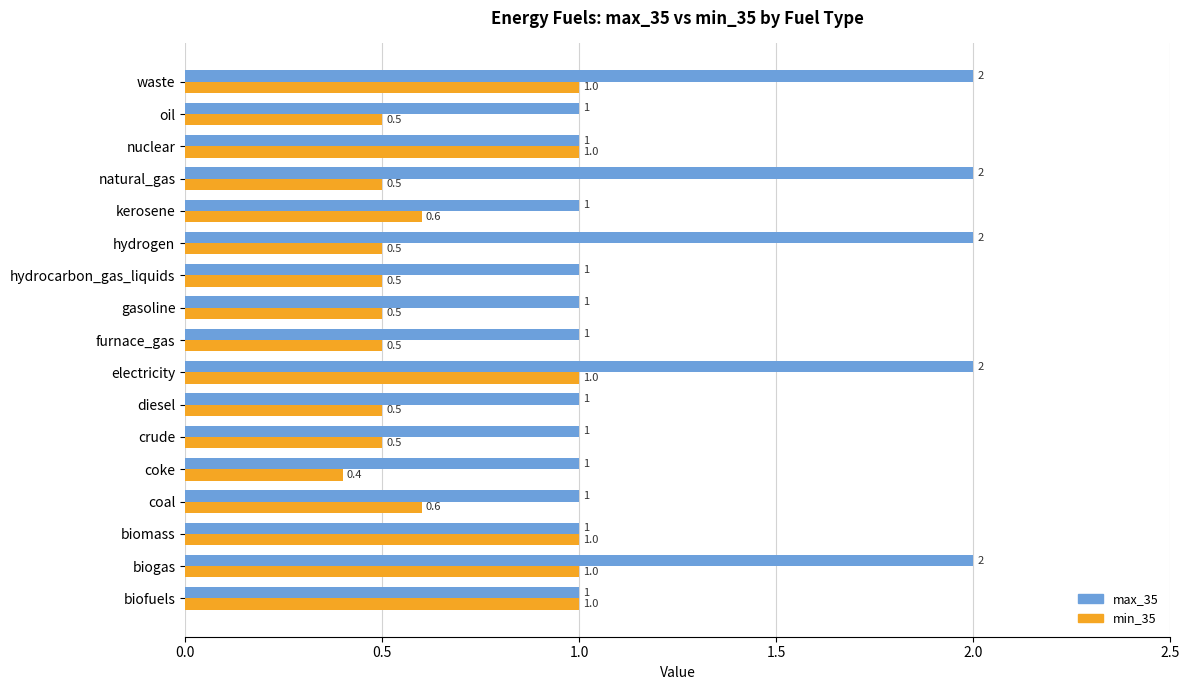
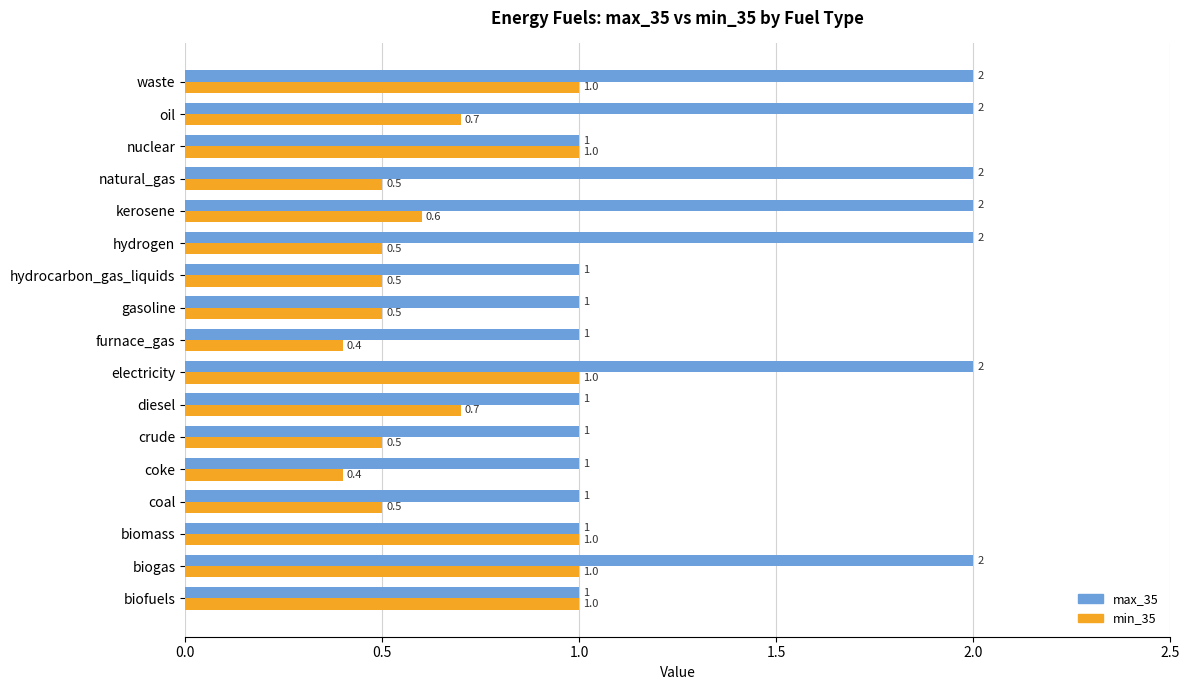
  {
    "max_35": {
      "waste": 2,
-     "oil": 1,
+     "oil": 2,
      "nuclear": 1,
      "natural_gas": 2,
-     "kerosene": 1,
+     "kerosene": 2,
      "hydrogen": 2,
      "hydrocarbon_gas_liquids": 1,
      "gasoline": 1,
      "furnace_gas": 1,
      "electricity": 2,
      "diesel": 1,
      "crude": 1,
      "coke": 1,
      "coal": 1,
      "biomass": 1,
      "biogas": 2,
      "biofuels": 1
    },
    "min_35": {
      "waste": 1.0,
-     "oil": 0.5,
+     "oil": 0.7,
      "nuclear": 1.0,
      "natural_gas": 0.5,
      "kerosene": 0.6,
      "hydrogen": 0.5,
      "hydrocarbon_gas_liquids": 0.5,
      "gasoline": 0.5,
-     "furnace_gas": 0.5,
+     "furnace_gas": 0.4,
      "electricity": 1.0,
-     "diesel": 0.5,
+     "diesel": 0.7,
      "crude": 0.5,
      "coke": 0.4,
-     "coal": 0.6,
+     "coal": 0.5,
      "biomass": 1.0,
      "biogas": 1.0,
      "biofuels": 1.0
    }
  }
